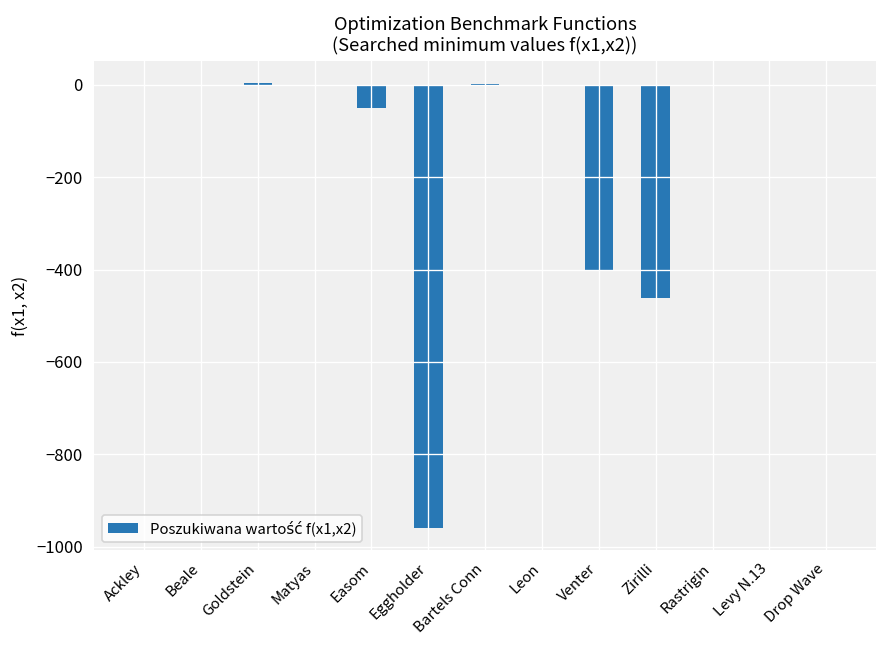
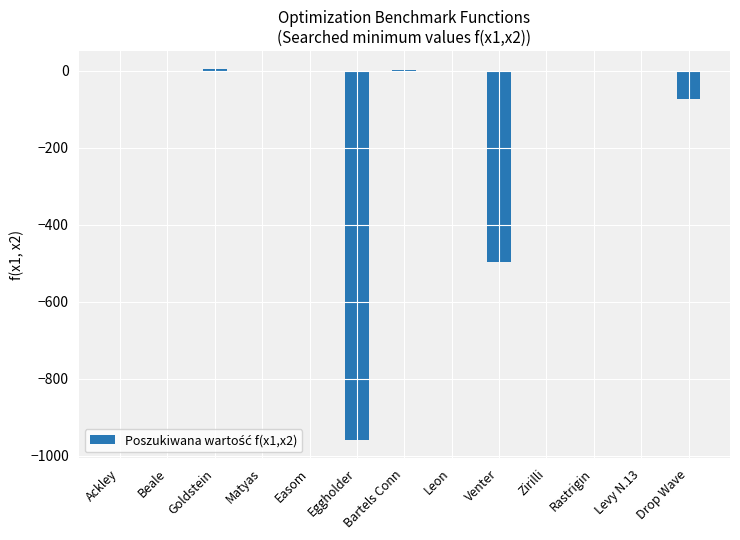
  {
    "Ackley": 0,
    "Beale": 0,
    "Matyas": 0,
-   "Easom": -50,
+   "Easom": 0,
    "Eggholder": -960,
    "Leon": 0,
-   "Venter": -400,
-   "Zirilli": -460,
+   "Venter": -500,
+   "Zirilli": 0,
    "Rastrigin": 0,
    "Levy N.13": 0,
-   "Drop Wave": 0
+   "Drop Wave": -70
  }
